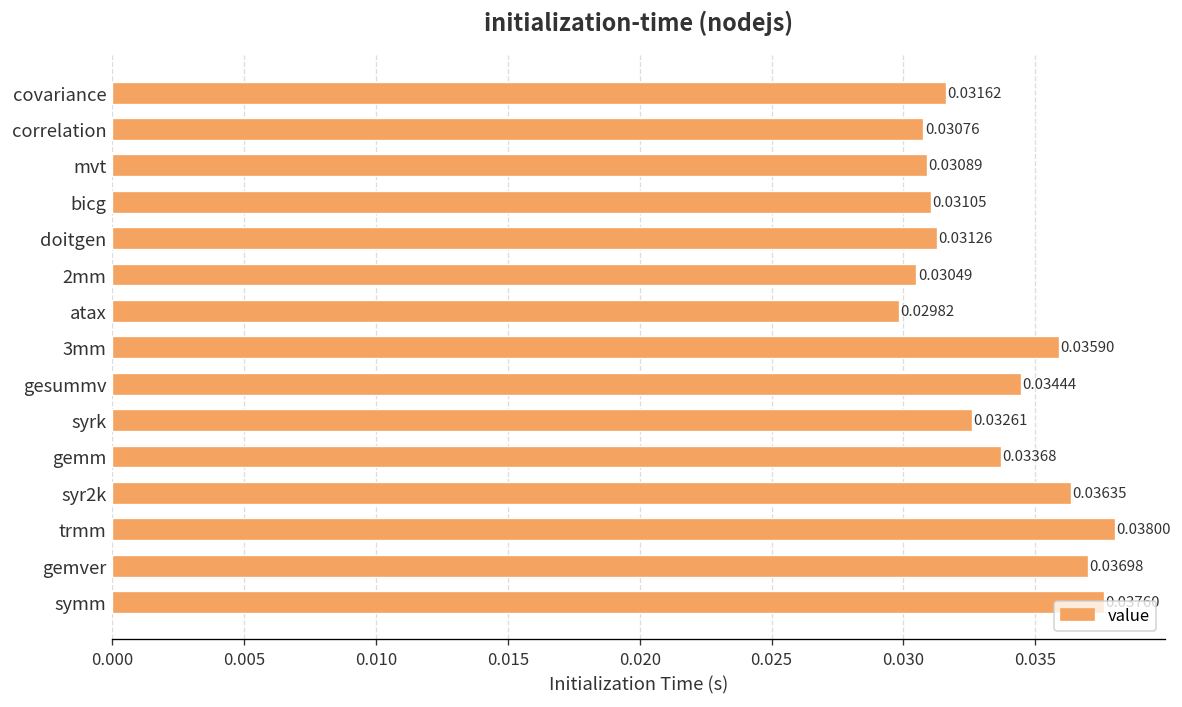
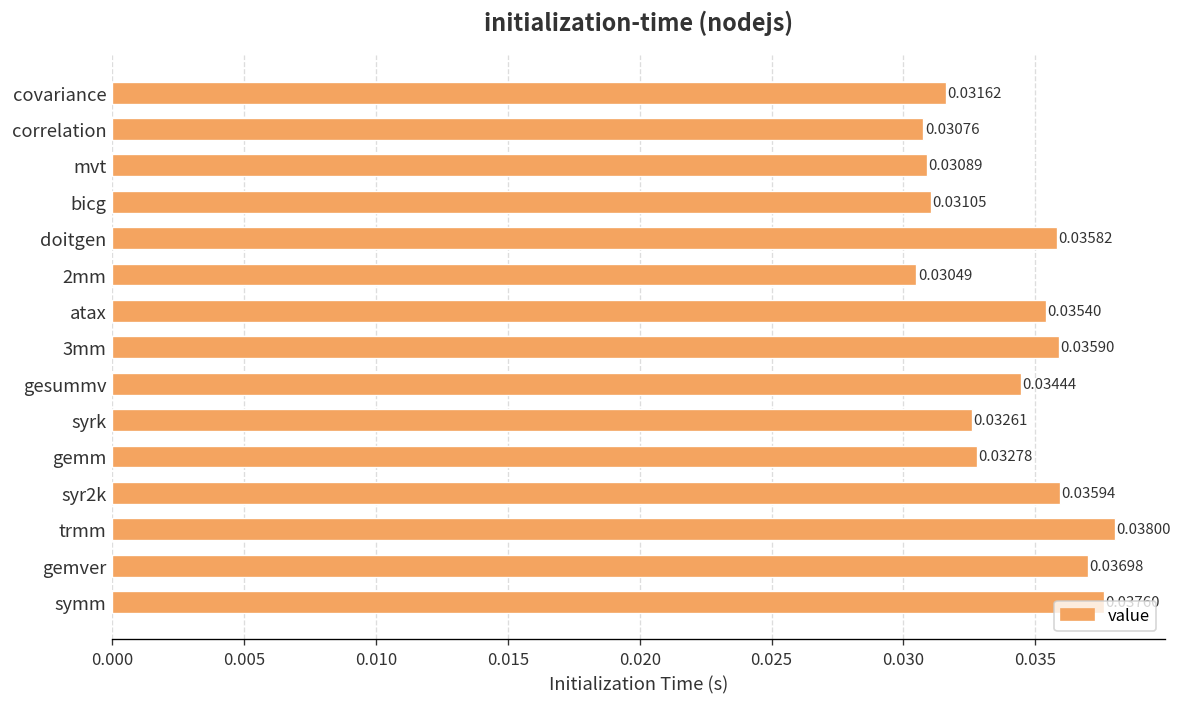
  {
    "covariance": 0.03162,
    "correlation": 0.03076,
    "mvt": 0.03089,
    "bicg": 0.03105,
-   "doitgen": 0.03126,
+   "doitgen": 0.03582,
    "2mm": 0.03049,
-   "atax": 0.02982,
+   "atax": 0.03540,
    "3mm": 0.03590,
    "gesummv": 0.03444,
    "syrk": 0.03261,
-   "gemm": 0.03368,
-   "syr2k": 0.03635,
+   "gemm": 0.03278,
+   "syr2k": 0.03594,
    "trmm": 0.03800,
    "gemver": 0.03698
  }
